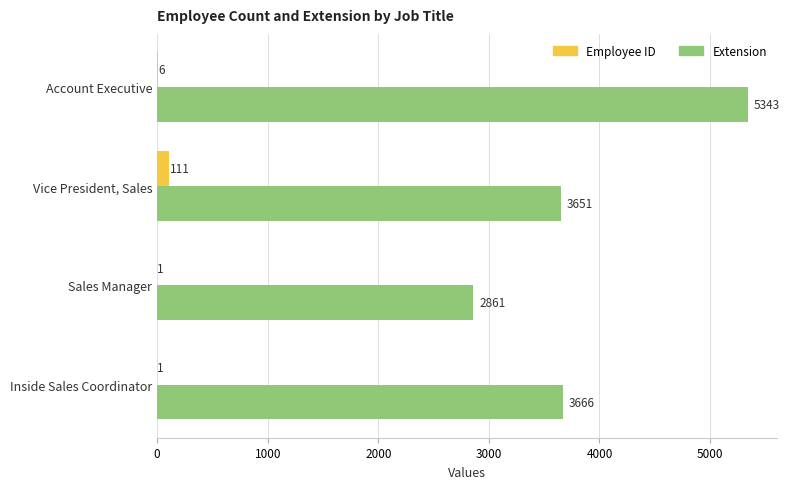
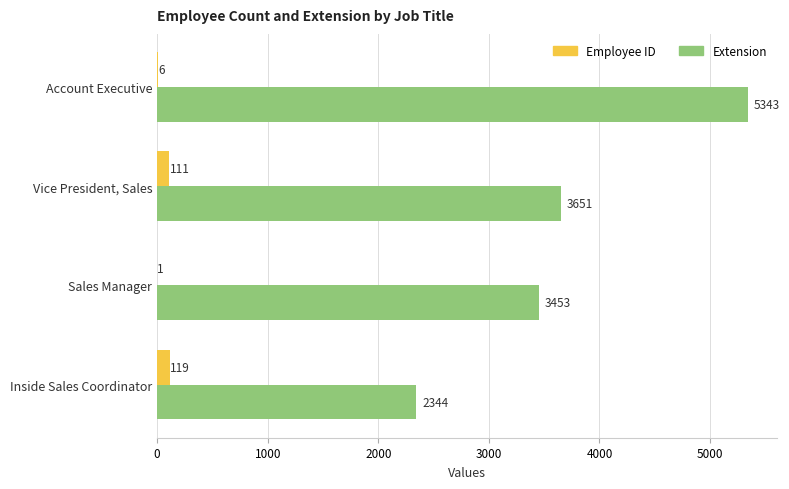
  {
    "Employee ID": {
      "Account Executive": 6,
      "Vice President, Sales": 111,
      "Sales Manager": 1,
-     "Inside Sales Coordinator": 1
+     "Inside Sales Coordinator": 119
    },
    "Extension": {
      "Account Executive": 5343,
      "Vice President, Sales": 3651,
-     "Sales Manager": 2861,
-     "Inside Sales Coordinator": 3666
+     "Sales Manager": 3453,
+     "Inside Sales Coordinator": 2344
    }
  }
